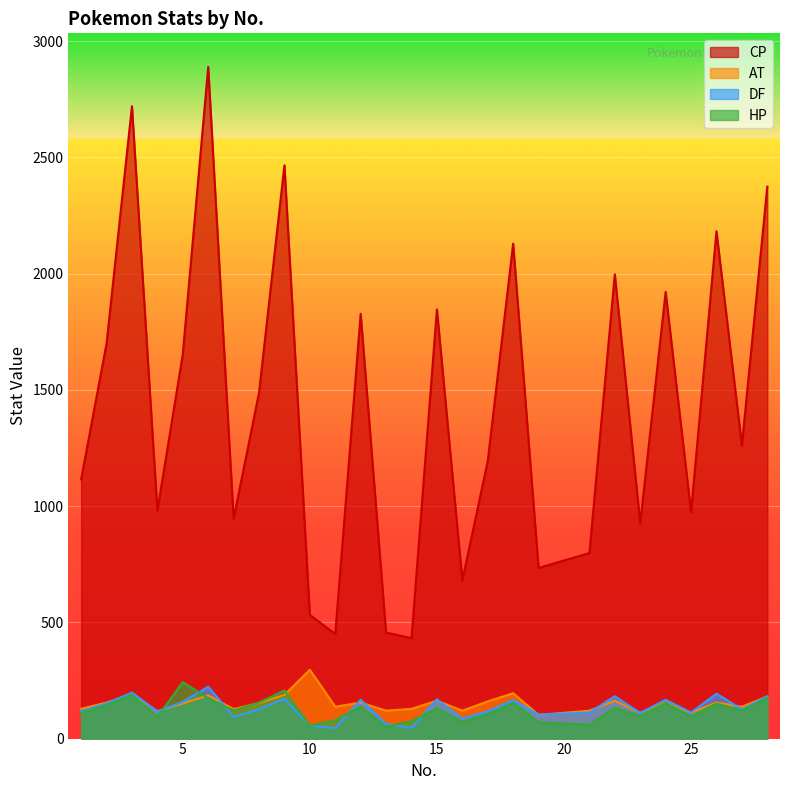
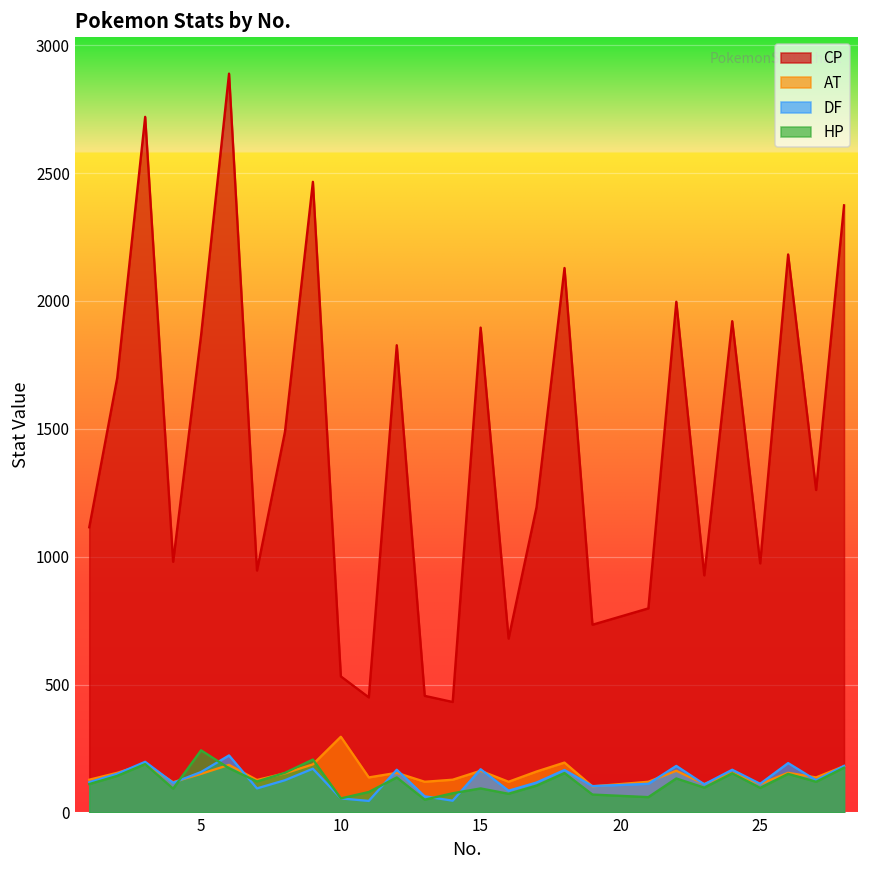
  {
    "CP": {
-     "5": 1650,
+     "5": 1870,
      "10": 530,
-     "15": 1850,
+     "15": 1900,
      "25": 970
    },
    "AT": {
      "10": 300
    },
    "HP": {
      "5": 240,
-     "15": 130,
+     "15": 90,
      "25": 100
    }
  }
